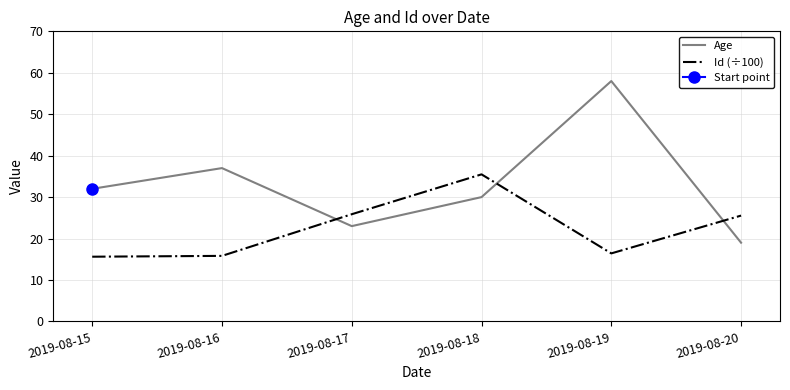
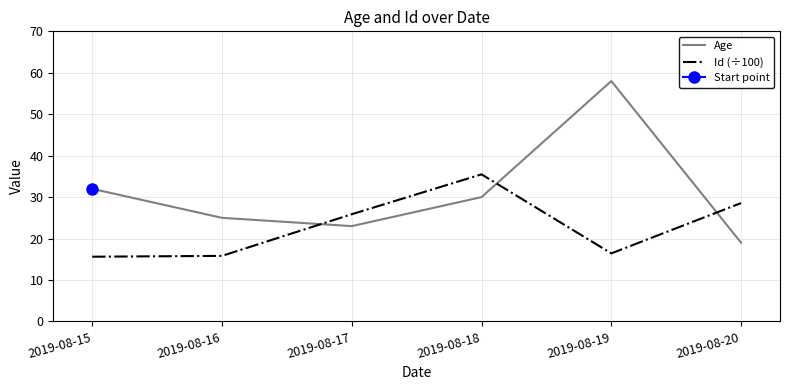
  {
    "Age": {
-     "2019-08-16": 37,
+     "2019-08-16": 25,
      "2019-08-17": 23,
      "2019-08-18": 30,
      "2019-08-19": 58,
      "2019-08-20": 19
    },
    "Id (÷100)": {
      "2019-08-15": 16,
      "2019-08-16": 16,
      "2019-08-17": 26,
      "2019-08-18": 35,
      "2019-08-19": 16,
-     "2019-08-20": 26
+     "2019-08-20": 29
    }
  }
